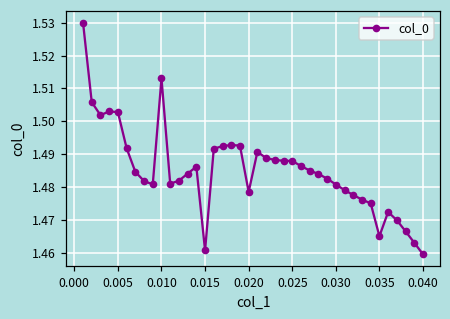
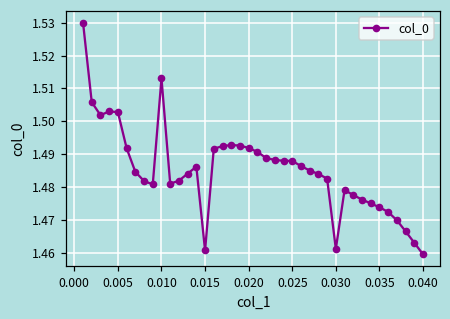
  {
    "0.005": 1.503,
    "0.010": 1.513,
    "0.015": 1.461,
-   "0.020": 1.479,
+   "0.020": 1.492,
    "0.025": 1.488,
-   "0.030": 1.481,
-   "0.035": 1.465,
+   "0.030": 1.461,
+   "0.035": 1.474,
    "0.040": 1.460
  }
